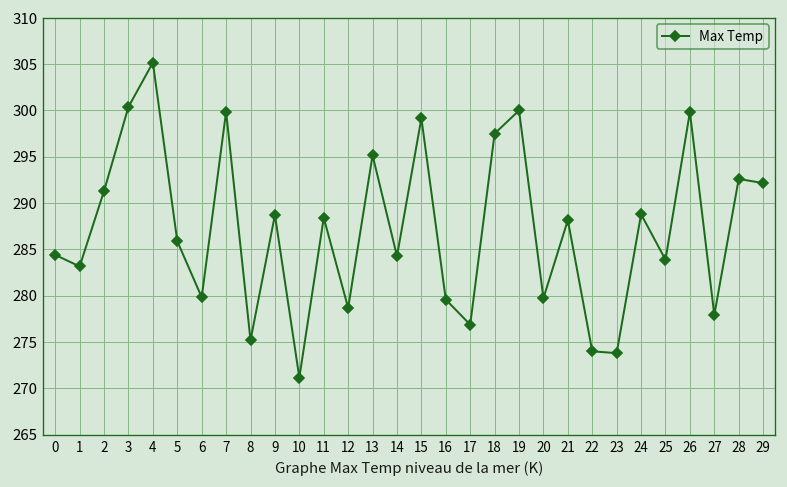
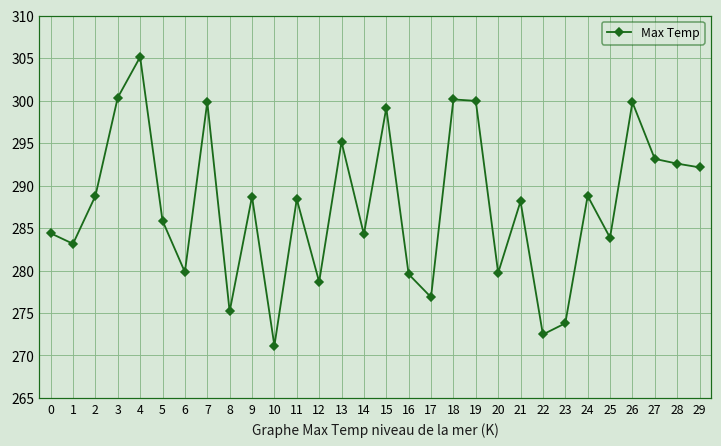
  {
    "0": 284,
    "1": 283,
-   "2": 291,
+   "2": 289,
    "3": 300,
    "4": 305,
    "5": 286,
    "6": 280,
    "7": 300,
    "8": 275,
    "9": 289,
    "10": 271,
    "11": 288,
    "12": 279,
    "13": 295,
    "14": 284,
    "15": 299,
    "16": 280,
    "17": 277,
-   "18": 297,
+   "18": 300,
    "19": 300,
    "20": 280,
    "21": 288,
-   "22": 274,
+   "22": 272,
    "23": 274,
    "24": 289,
    "25": 284,
    "26": 300,
-   "27": 278,
+   "27": 293,
    "28": 293,
    "29": 292
  }
